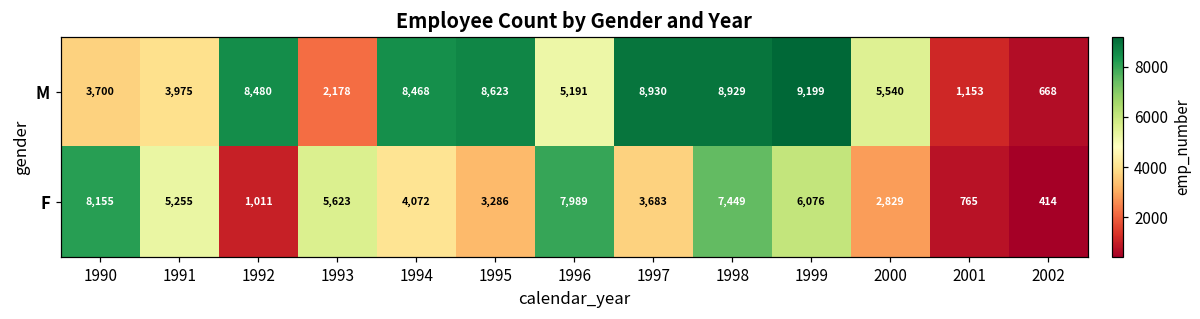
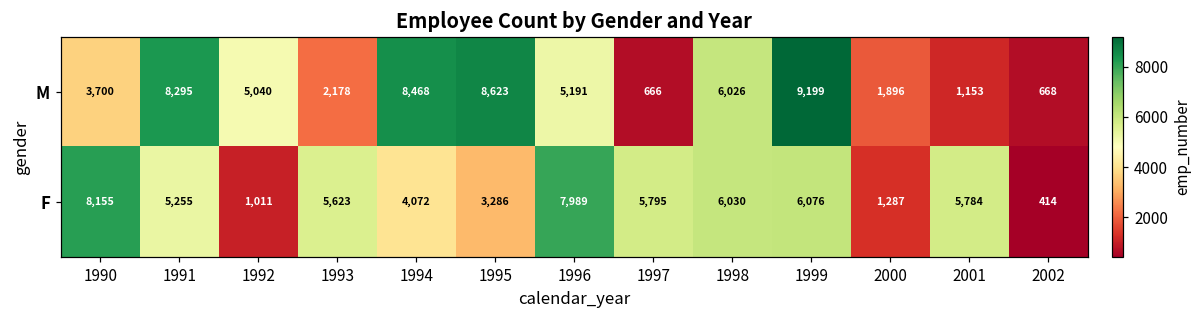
  {
    "M": {
      "1990": "3,700",
-     "1991": "3,975",
-     "1992": "8,480",
+     "1991": "8,295",
+     "1992": "5,040",
      "1993": "2,178",
      "1994": "8,468",
      "1995": "8,623",
      "1996": "5,191",
-     "1997": "8,930",
-     "1998": "8,929",
+     "1997": "666",
+     "1998": "6,026",
      "1999": "9,199",
-     "2000": "5,540",
+     "2000": "1,896",
      "2001": "1,153",
      "2002": "668"
    },
    "F": {
      "1990": "8,155",
      "1991": "5,255",
      "1992": "1,011",
      "1993": "5,623",
      "1994": "4,072",
      "1995": "3,286",
      "1996": "7,989",
-     "1997": "3,683",
-     "1998": "7,449",
+     "1997": "5,795",
+     "1998": "6,030",
      "1999": "6,076",
-     "2000": "2,829",
-     "2001": "765",
+     "2000": "1,287",
+     "2001": "5,784",
      "2002": "414"
    }
  }
